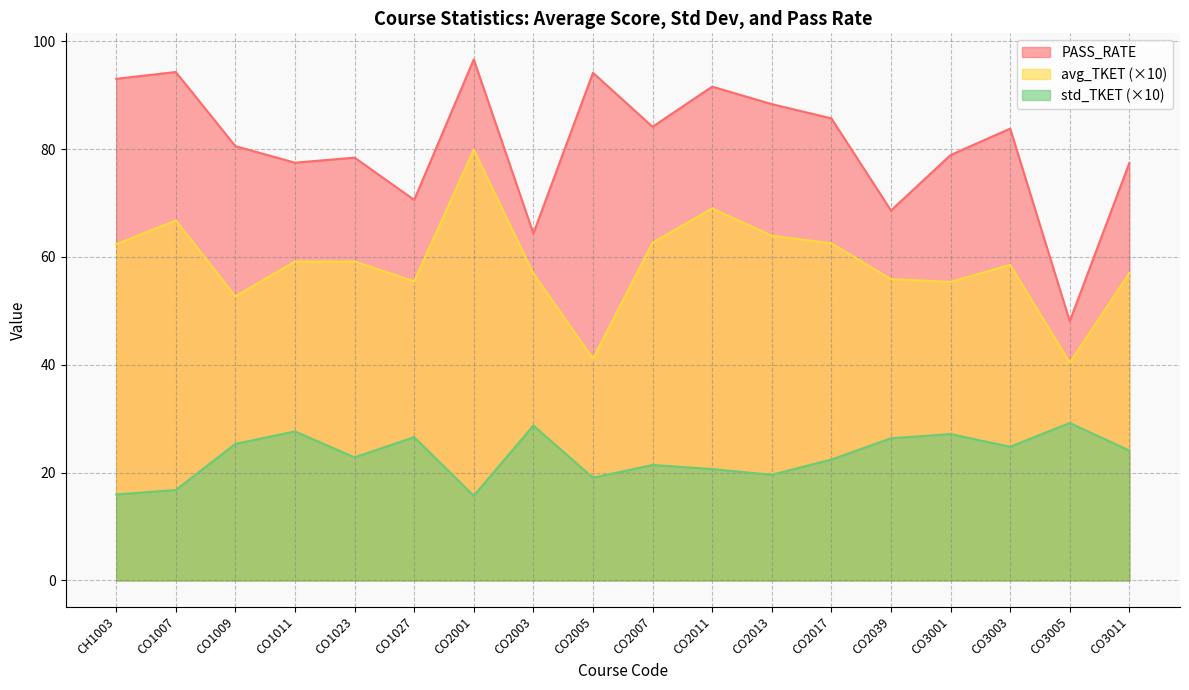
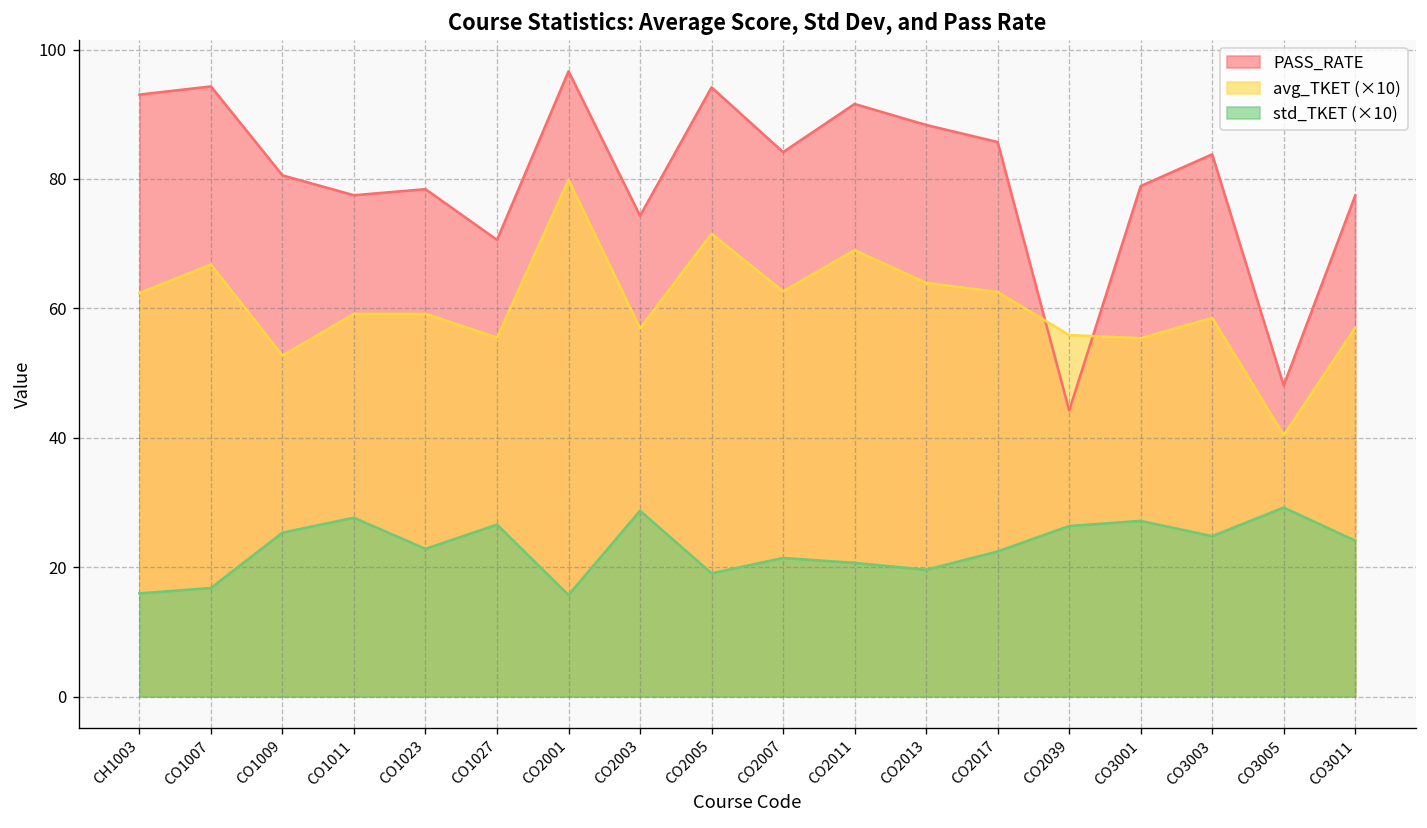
  {
    "PASS_RATE": {
      "CH1003": 93,
      "CO1007": 94,
      "CO1009": 81,
      "CO1011": 77,
      "CO1023": 78,
      "CO1027": 71,
      "CO2001": 97,
-     "CO2003": 64,
+     "CO2003": 74,
      "CO2005": 94,
      "CO2007": 84,
      "CO2011": 92,
      "CO2013": 88,
      "CO2017": 86,
-     "CO2039": 69,
+     "CO2039": 44,
      "CO3001": 79,
      "CO3003": 84,
      "CO3005": 48,
      "CO3011": 77
    },
    "avg_TKET (×10)": {
      "CH1003": 62,
      "CO1007": 67,
      "CO1009": 53,
      "CO1011": 59,
      "CO1023": 59,
      "CO1027": 55,
      "CO2001": 80,
      "CO2003": 57,
-     "CO2005": 41,
+     "CO2005": 72,
      "CO2007": 63,
      "CO2011": 69,
      "CO2013": 64,
      "CO2017": 63,
      "CO2039": 56,
      "CO3001": 55,
      "CO3003": 59,
      "CO3005": 40,
      "CO3011": 57
    },
    "std_TKET (×10)": {
      "CH1003": 16,
      "CO1007": 17,
      "CO1009": 25,
      "CO1011": 28,
      "CO1023": 23,
      "CO1027": 27,
      "CO2001": 16,
      "CO2003": 29,
      "CO2005": 19,
      "CO2007": 21,
      "CO2011": 21,
      "CO2013": 20,
      "CO2017": 22,
      "CO2039": 26,
      "CO3001": 27,
      "CO3003": 25,
      "CO3005": 29,
      "CO3011": 24
    }
  }
